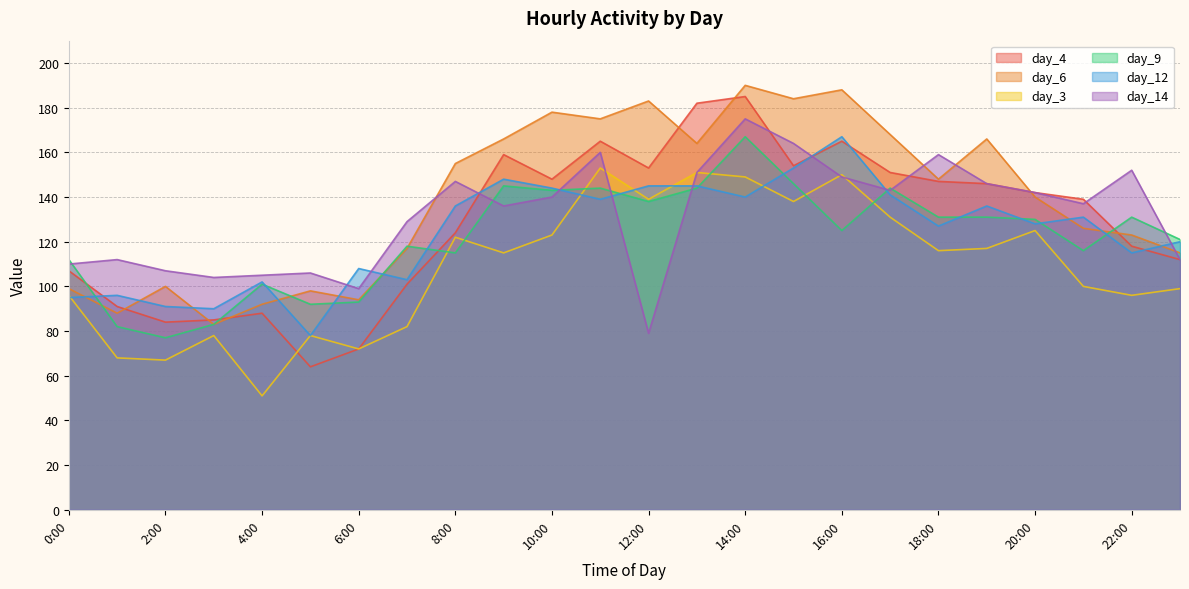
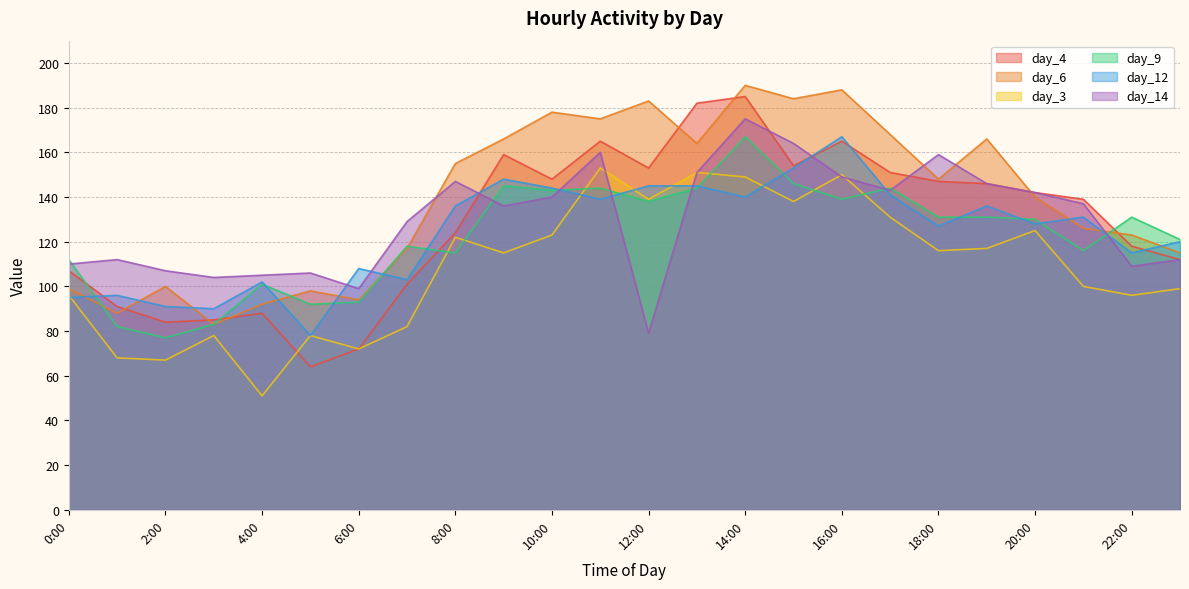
  {
    "day_9": {
      "0:00": 112,
      "2:00": 77,
      "8:00": 115,
      "14:00": 167,
-     "16:00": 125,
+     "16:00": 139,
      "18:00": 131,
      "20:00": 130,
      "22:00": 131
    },
    "day_12": {
      "2:00": 91,
      "6:00": 108,
      "8:00": 136,
      "12:00": 145,
      "14:00": 140,
      "16:00": 167,
      "18:00": 127,
      "20:00": 128,
      "22:00": 115
    },
    "day_14": {
      "0:00": 110,
      "2:00": 107,
      "4:00": 105,
      "6:00": 99,
      "8:00": 147,
      "10:00": 140,
      "12:00": 79,
      "14:00": 175,
      "18:00": 159,
-     "22:00": 152
+     "22:00": 109
    }
  }
